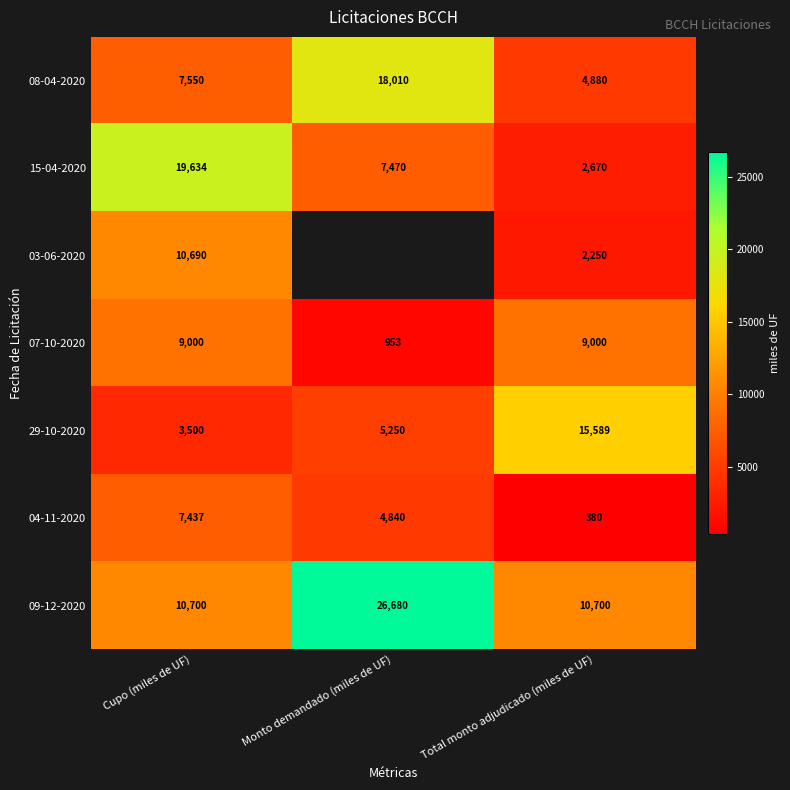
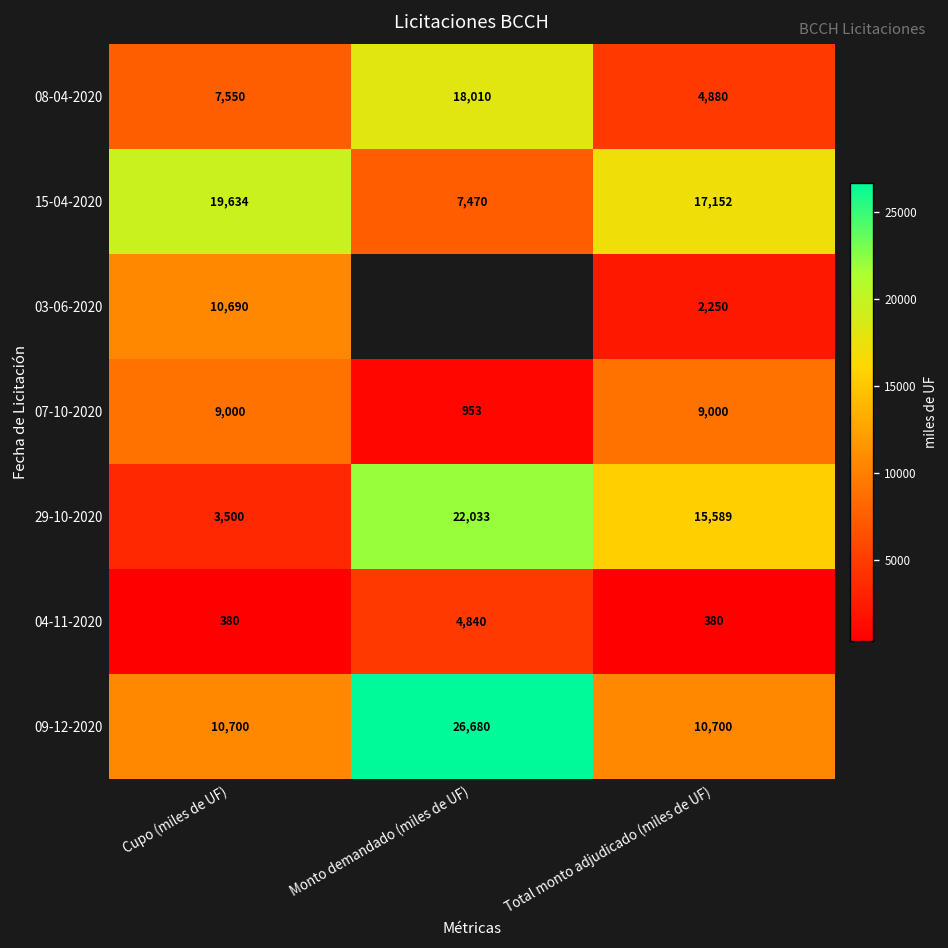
  {
    "08-04-2020": {
      "Cupo (miles de UF)": "7,550",
      "Monto demandado (miles de UF)": "18,010",
      "Total monto adjudicado (miles de UF)": "4,880"
    },
    "15-04-2020": {
      "Cupo (miles de UF)": "19,634",
      "Monto demandado (miles de UF)": "7,470",
-     "Total monto adjudicado (miles de UF)": "2,670"
+     "Total monto adjudicado (miles de UF)": "17,152"
    },
    "03-06-2020": {
      "Cupo (miles de UF)": "10,690",
      "Total monto adjudicado (miles de UF)": "2,250"
    },
    "07-10-2020": {
      "Cupo (miles de UF)": "9,000",
      "Monto demandado (miles de UF)": "953",
      "Total monto adjudicado (miles de UF)": "9,000"
    },
    "29-10-2020": {
      "Cupo (miles de UF)": "3,500",
-     "Monto demandado (miles de UF)": "5,250",
+     "Monto demandado (miles de UF)": "22,033",
      "Total monto adjudicado (miles de UF)": "15,589"
    },
    "04-11-2020": {
-     "Cupo (miles de UF)": "7,437",
+     "Cupo (miles de UF)": "380",
      "Monto demandado (miles de UF)": "4,840",
      "Total monto adjudicado (miles de UF)": "380"
    },
    "09-12-2020": {
      "Cupo (miles de UF)": "10,700",
      "Monto demandado (miles de UF)": "26,680",
      "Total monto adjudicado (miles de UF)": "10,700"
    }
  }
